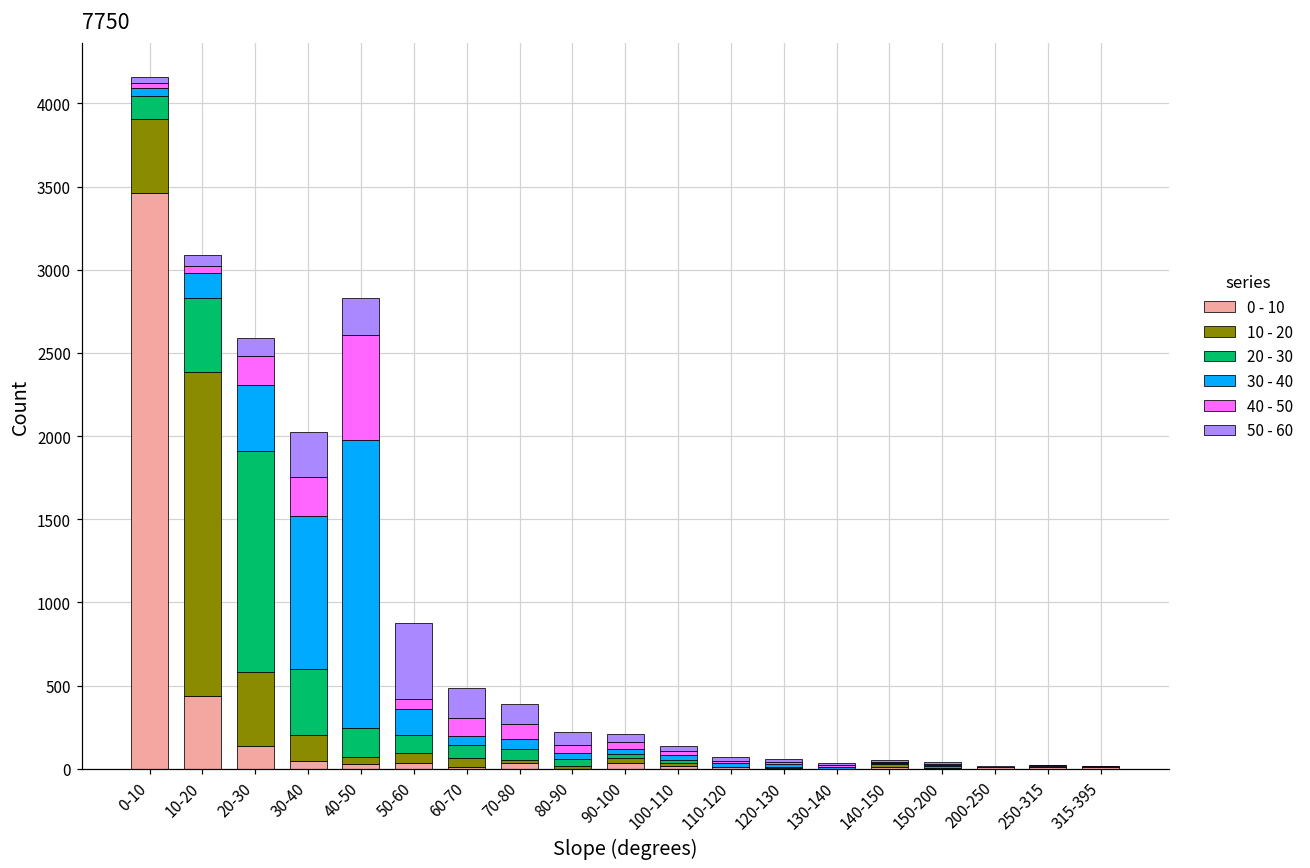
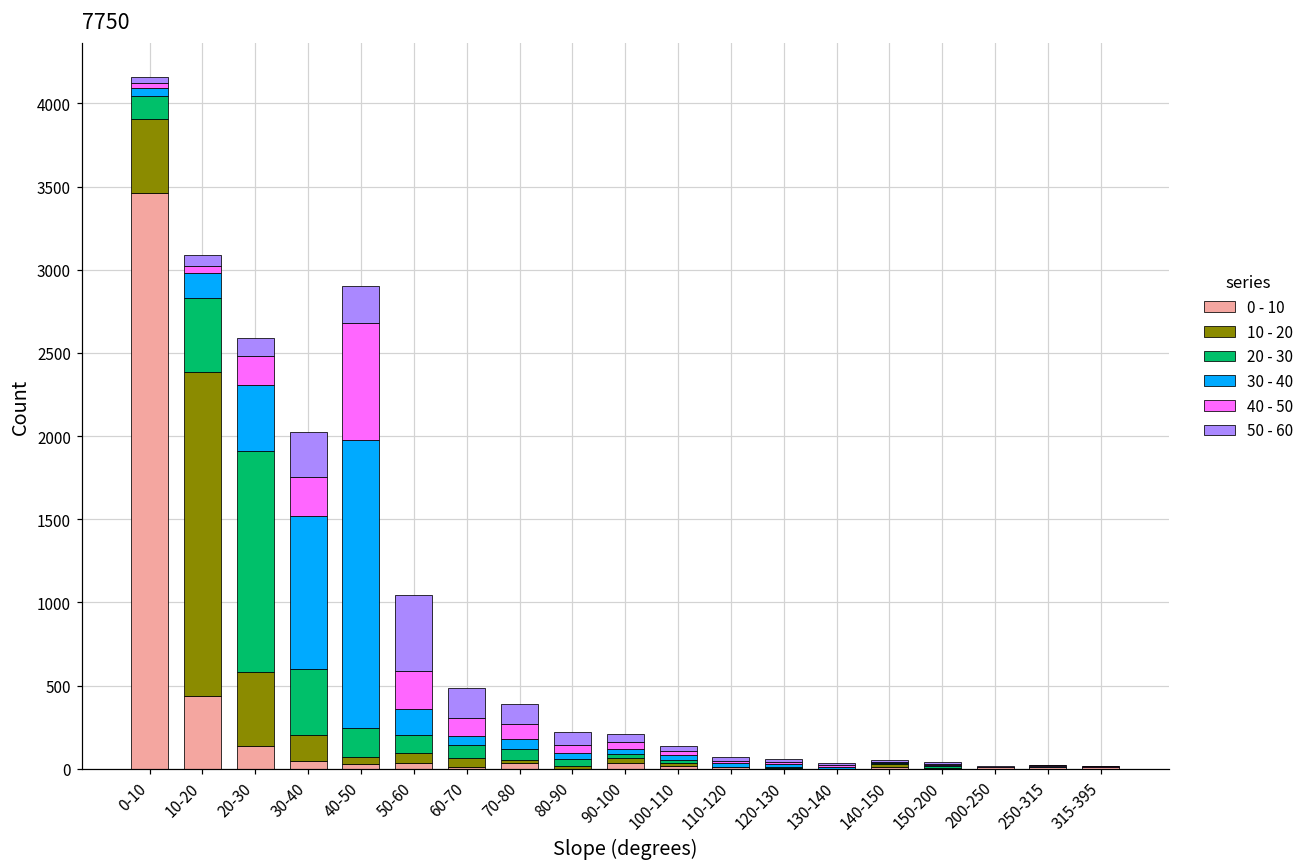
  {
    "0 - 10": {
      "0-10": 3460,
      "10-20": 440,
      "20-30": 140,
      "30-40": 50,
      "40-50": 30,
      "50-60": 30,
      "70-80": 30,
      "80-90": 0,
      "90-100": 40,
      "100-110": 20,
      "120-130": 0,
      "130-140": 0
    },
    "10 - 20": {
      "0-10": 440,
      "10-20": 1940,
      "20-30": 440,
      "30-40": 150,
      "40-50": 40,
      "50-60": 60,
      "60-70": 50,
      "70-80": 20,
      "80-90": 20,
      "90-100": 30,
      "100-110": 20,
      "110-120": 0,
      "130-140": 0,
      "150-200": 0,
      "200-250": 0,
      "250-315": 0,
      "315-395": 0
    },
    "20 - 30": {
      "0-10": 140,
      "10-20": 440,
      "20-30": 1330,
      "30-40": 400,
      "40-50": 180,
      "50-60": 110,
      "60-70": 80,
      "70-80": 70,
      "80-90": 40,
      "90-100": 20,
      "200-250": 0,
      "250-315": 0,
      "315-395": 0
    },
    "30 - 40": {
      "0-10": 50,
      "10-20": 150,
      "20-30": 400,
      "30-40": 920,
      "40-50": 1730,
      "50-60": 160,
      "60-70": 50,
      "70-80": 50,
      "80-90": 40,
      "90-100": 30,
      "100-110": 30,
      "110-120": 20,
      "120-130": 20
    },
    "40 - 50": {
      "0-10": 30,
      "10-20": 40,
      "20-30": 180,
      "30-40": 230,
-     "40-50": 630,
-     "50-60": 60,
+     "40-50": 700,
+     "50-60": 230,
      "60-70": 110,
      "70-80": 90,
      "80-90": 50,
      "90-100": 40,
      "100-110": 20
    },
    "50 - 60": {
      "0-10": 30,
      "10-20": 60,
      "20-30": 110,
      "30-40": 270,
      "40-50": 230,
      "50-60": 460,
      "60-70": 180,
      "70-80": 120,
      "80-90": 80,
      "90-100": 50,
      "100-110": 30,
      "110-120": 20
    }
  }
